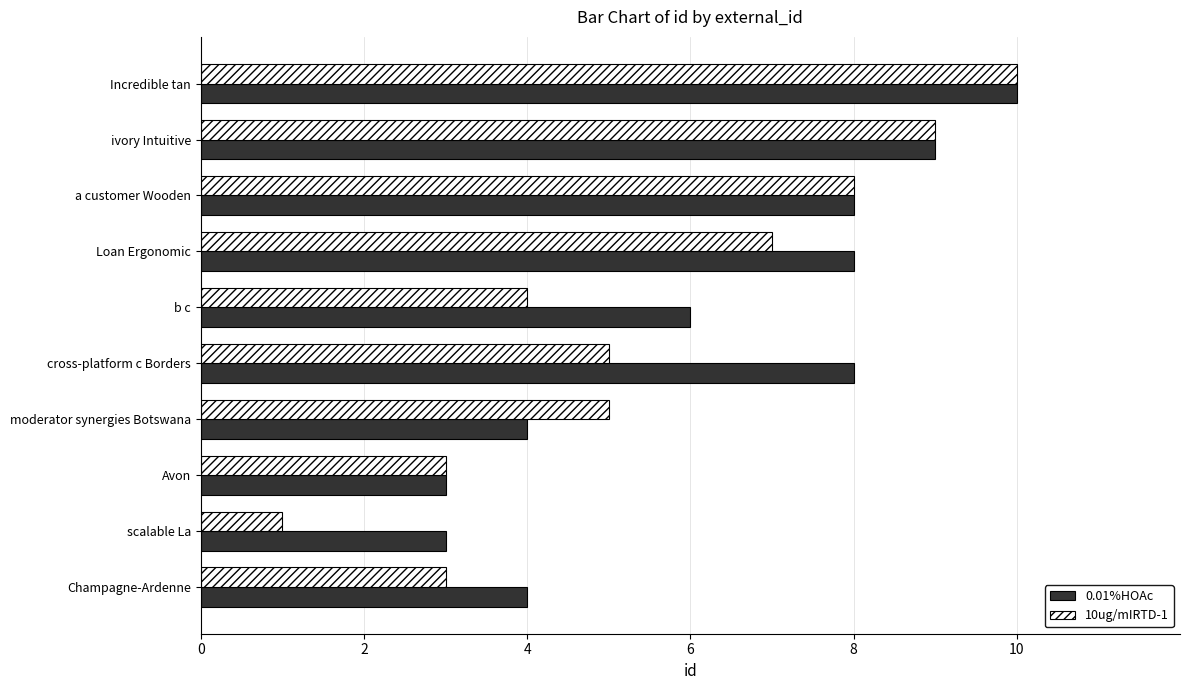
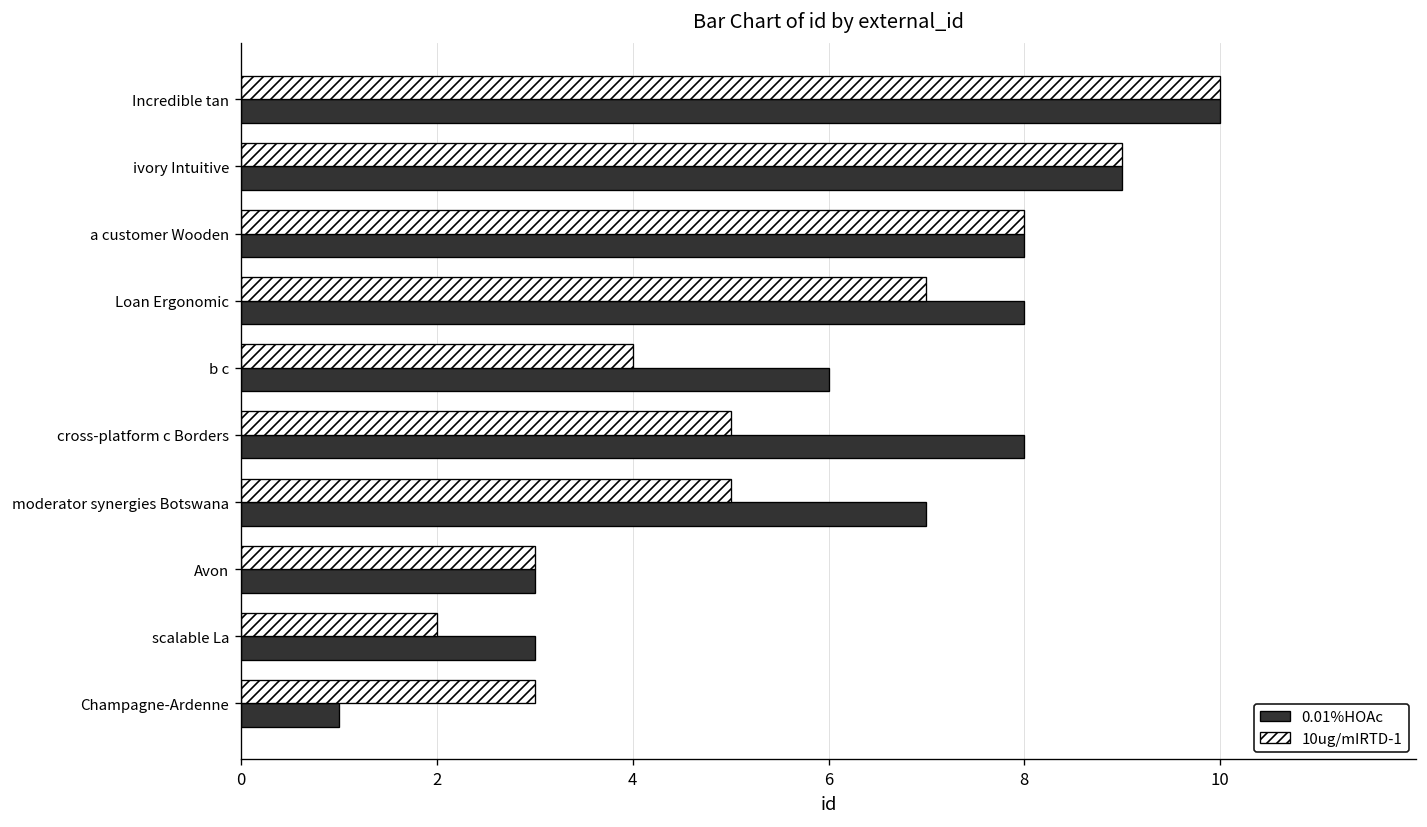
  {
    "0.01%HOAc": {
      "Incredible tan": 10,
      "ivory Intuitive": 9,
      "a customer Wooden": 8,
      "Loan Ergonomic": 8,
      "b c": 6,
      "cross-platform c Borders": 8,
-     "moderator synergies Botswana": 4,
+     "moderator synergies Botswana": 7,
      "Avon": 3,
      "scalable La": 3,
-     "Champagne-Ardenne": 4
+     "Champagne-Ardenne": 1
    },
    "10ug/mIRTD-1": {
      "Incredible tan": 10,
      "ivory Intuitive": 9,
      "a customer Wooden": 8,
      "Loan Ergonomic": 7,
      "b c": 4,
      "cross-platform c Borders": 5,
      "moderator synergies Botswana": 5,
      "Avon": 3,
-     "scalable La": 1,
+     "scalable La": 2,
      "Champagne-Ardenne": 3
    }
  }
